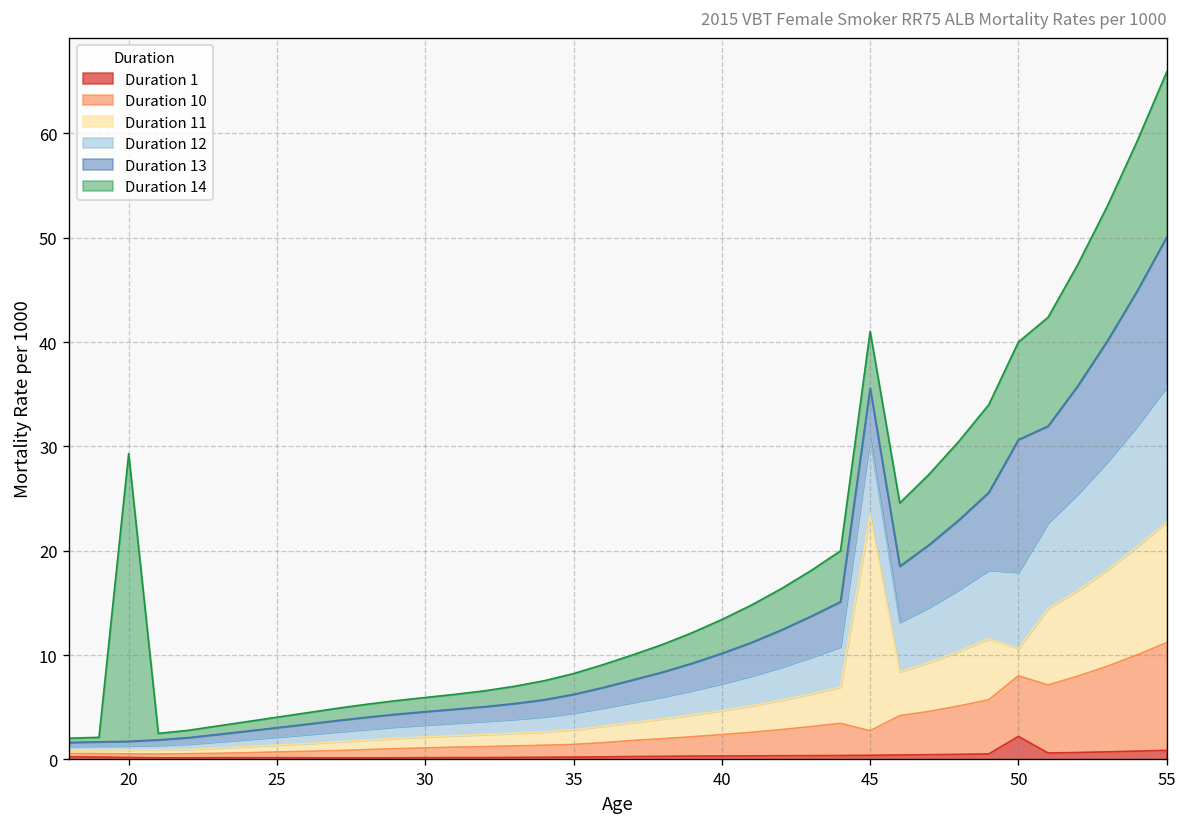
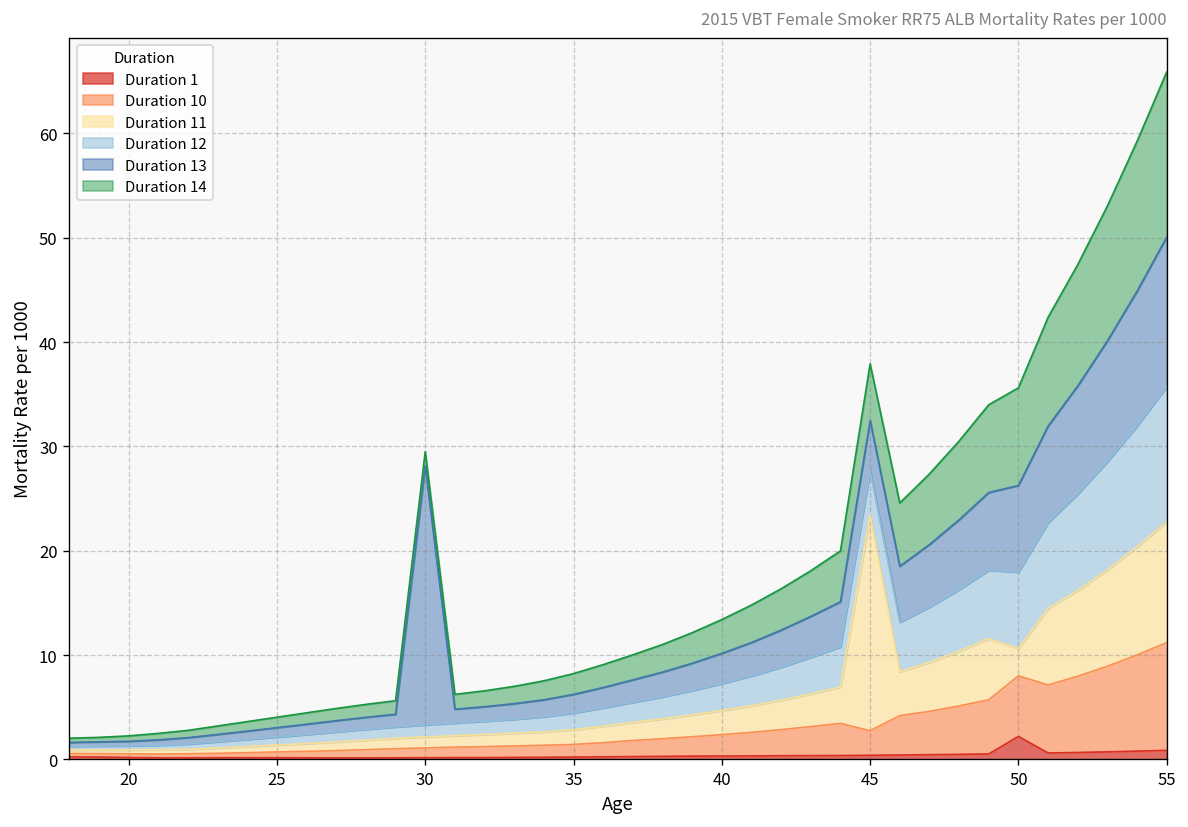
  {
    "Duration 1": {
      "20": 0,
      "25": 0,
      "30": 0,
      "35": 0,
      "40": 0,
      "45": 0,
      "50": 2,
      "55": 1
    },
    "Duration 10": {
      "20": 0,
      "25": 1,
      "30": 1,
      "35": 1,
      "40": 2,
      "45": 2,
      "50": 6,
      "55": 10
    },
    "Duration 11": {
      "20": 0,
      "25": 1,
      "30": 1,
      "35": 1,
      "40": 2,
      "45": 21,
      "50": 3,
      "55": 12
    },
    "Duration 12": {
      "20": 0,
      "25": 1,
      "30": 1,
      "35": 2,
      "40": 3,
-     "45": 7,
+     "45": 4,
      "50": 7,
      "55": 13
    },
    "Duration 13": {
      "20": 0,
      "25": 1,
-     "30": 1,
+     "30": 25,
      "35": 2,
      "40": 3,
      "45": 5,
-     "50": 13,
+     "50": 8,
      "55": 14
    },
    "Duration 14": {
-     "20": 28,
+     "20": 1,
      "25": 1,
      "30": 1,
      "35": 2,
      "40": 3,
      "45": 5,
      "50": 9,
      "55": 16
    }
  }
